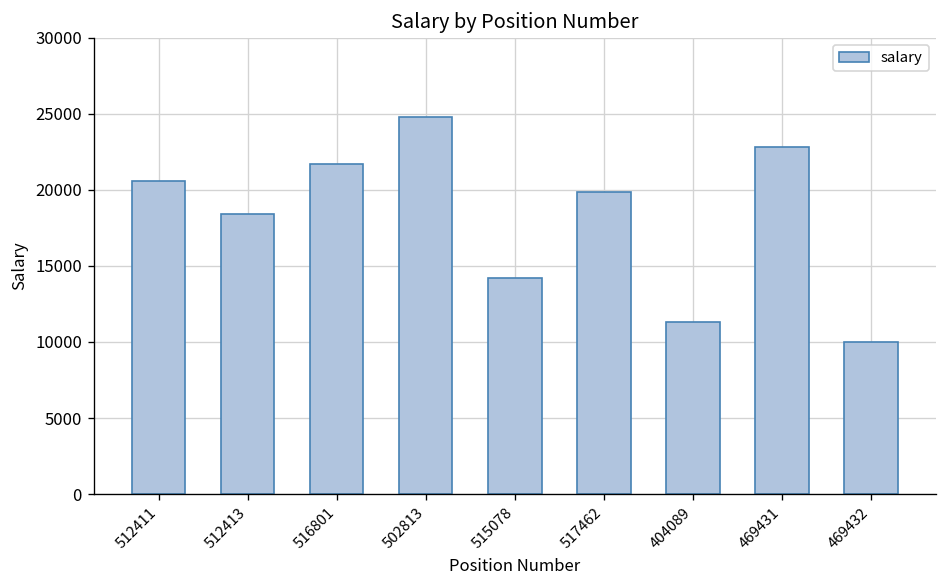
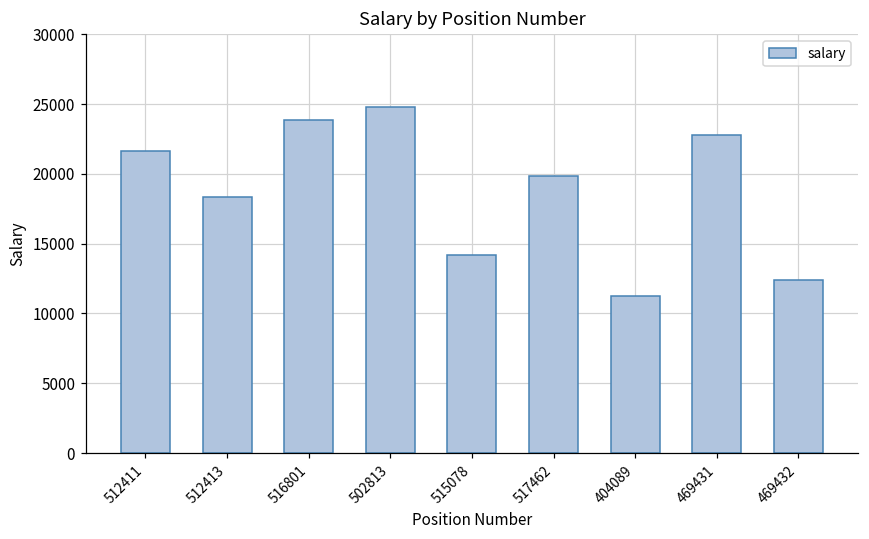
  {
-   "512411": 20600,
+   "512411": 21700,
    "512413": 18400,
-   "516801": 21700,
+   "516801": 23900,
    "502813": 24800,
    "515078": 14200,
    "517462": 19800,
    "404089": 11300,
    "469431": 22800,
-   "469432": 10000
+   "469432": 12400
  }
